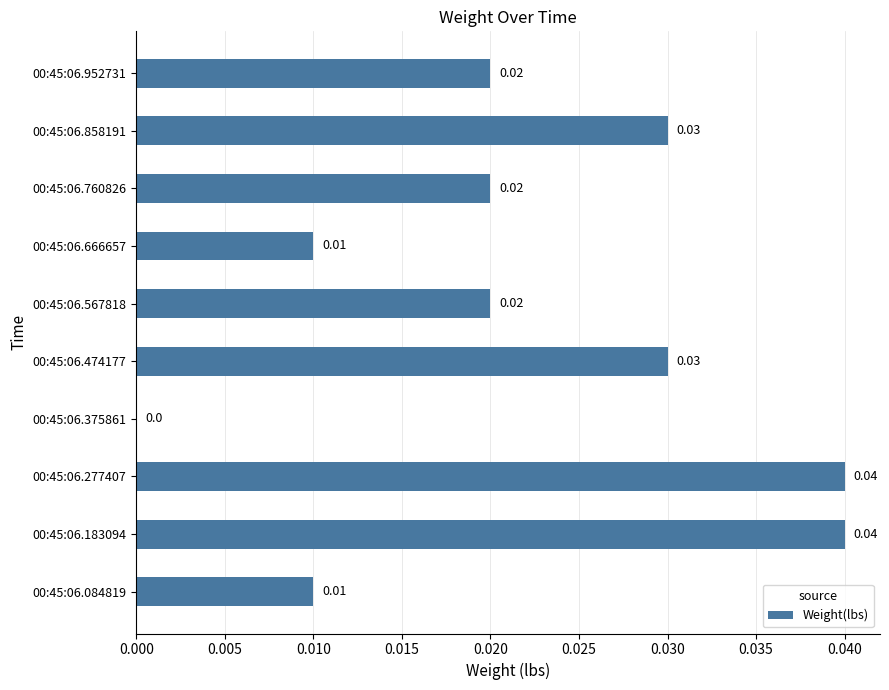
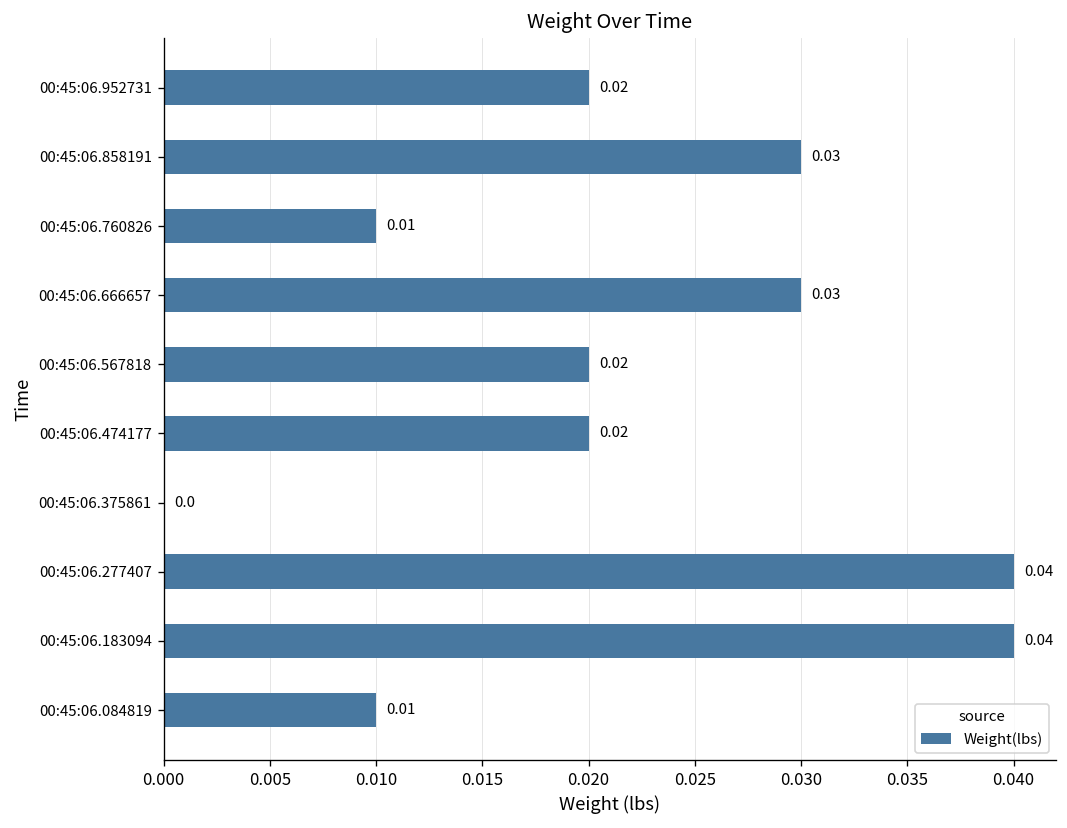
  {
    "00:45:06.952731": 0.02,
    "00:45:06.858191": 0.03,
-   "00:45:06.760826": 0.02,
-   "00:45:06.666657": 0.01,
+   "00:45:06.760826": 0.01,
+   "00:45:06.666657": 0.03,
    "00:45:06.567818": 0.02,
-   "00:45:06.474177": 0.03,
+   "00:45:06.474177": 0.02,
    "00:45:06.375861": 0.0,
    "00:45:06.277407": 0.04,
    "00:45:06.183094": 0.04,
    "00:45:06.084819": 0.01
  }
